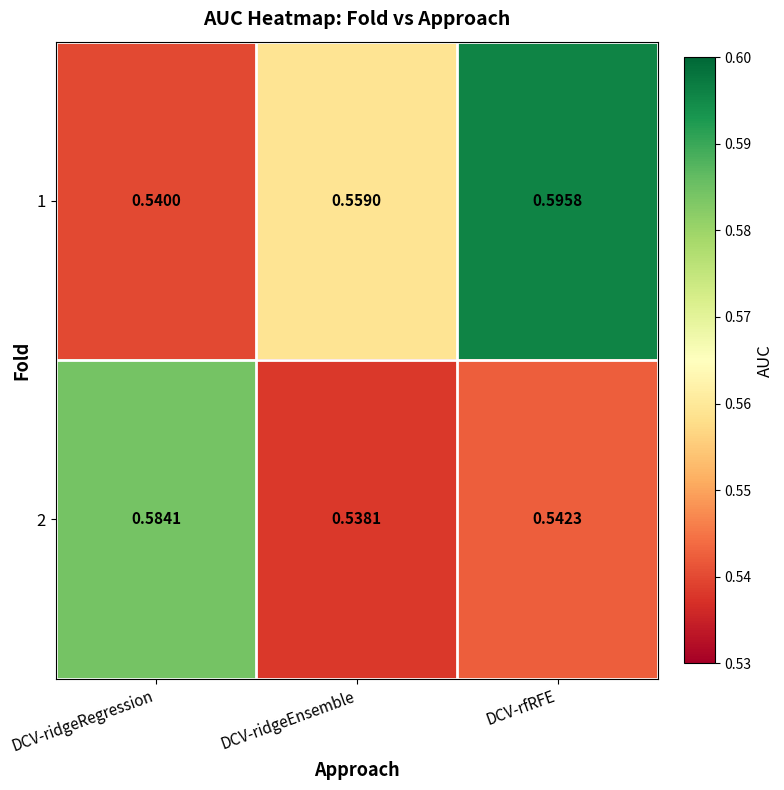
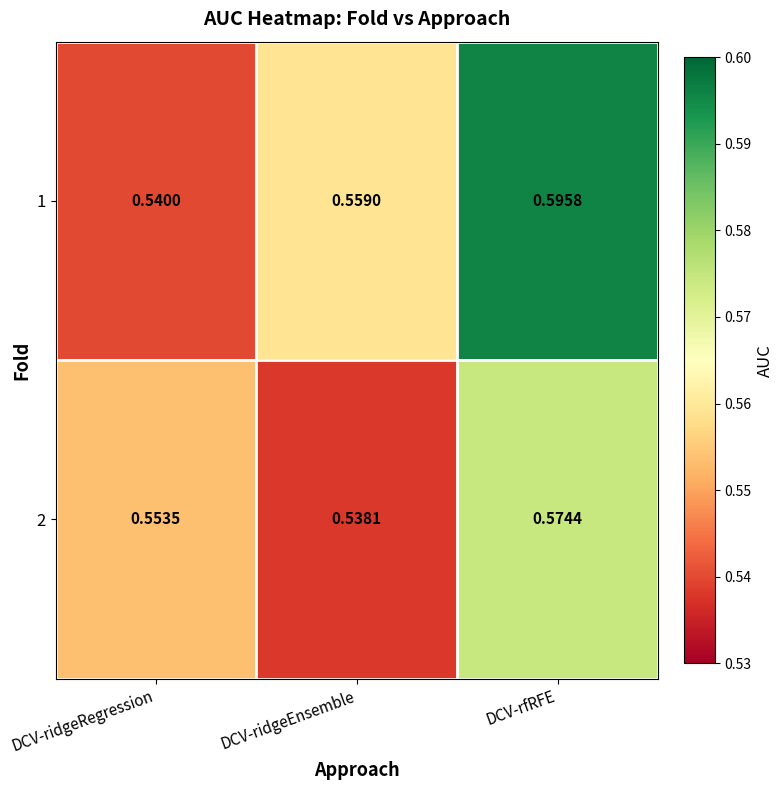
  {
    "1": {
      "DCV-ridgeRegression": 0.5400,
      "DCV-ridgeEnsemble": 0.5590,
      "DCV-rfRFE": 0.5958
    },
    "2": {
-     "DCV-ridgeRegression": 0.5841,
+     "DCV-ridgeRegression": 0.5535,
      "DCV-ridgeEnsemble": 0.5381,
-     "DCV-rfRFE": 0.5423
+     "DCV-rfRFE": 0.5744
    }
  }
